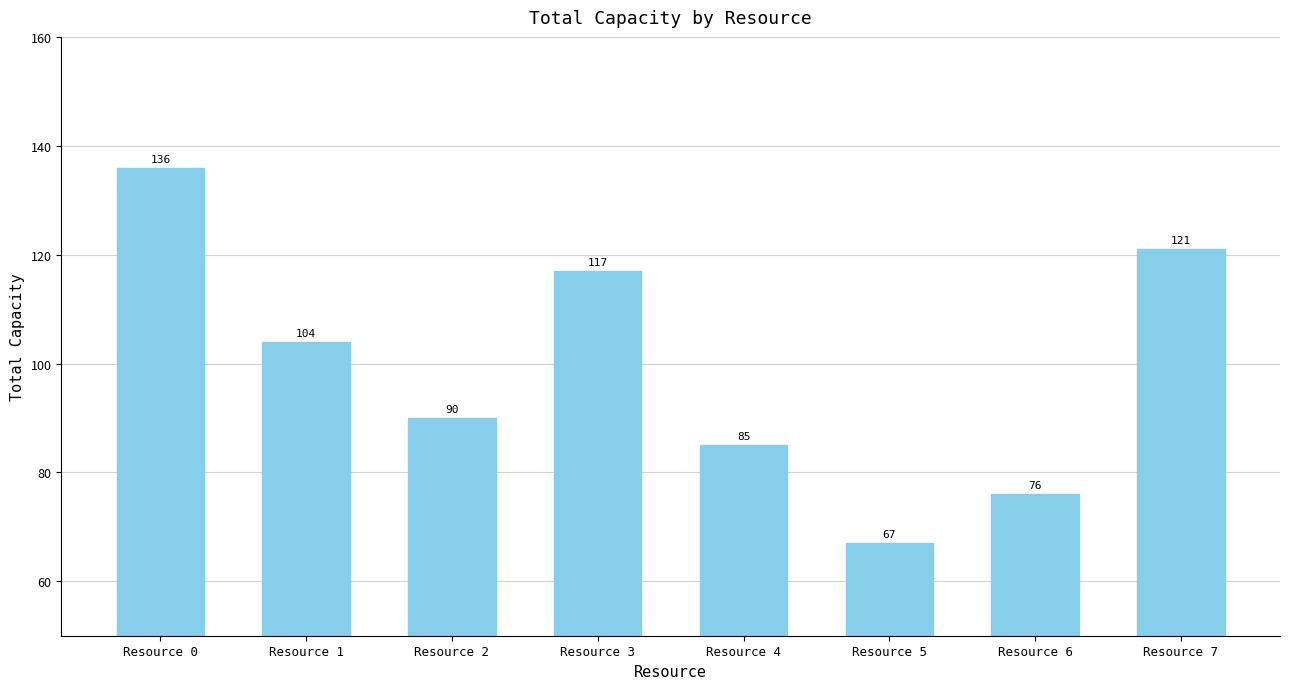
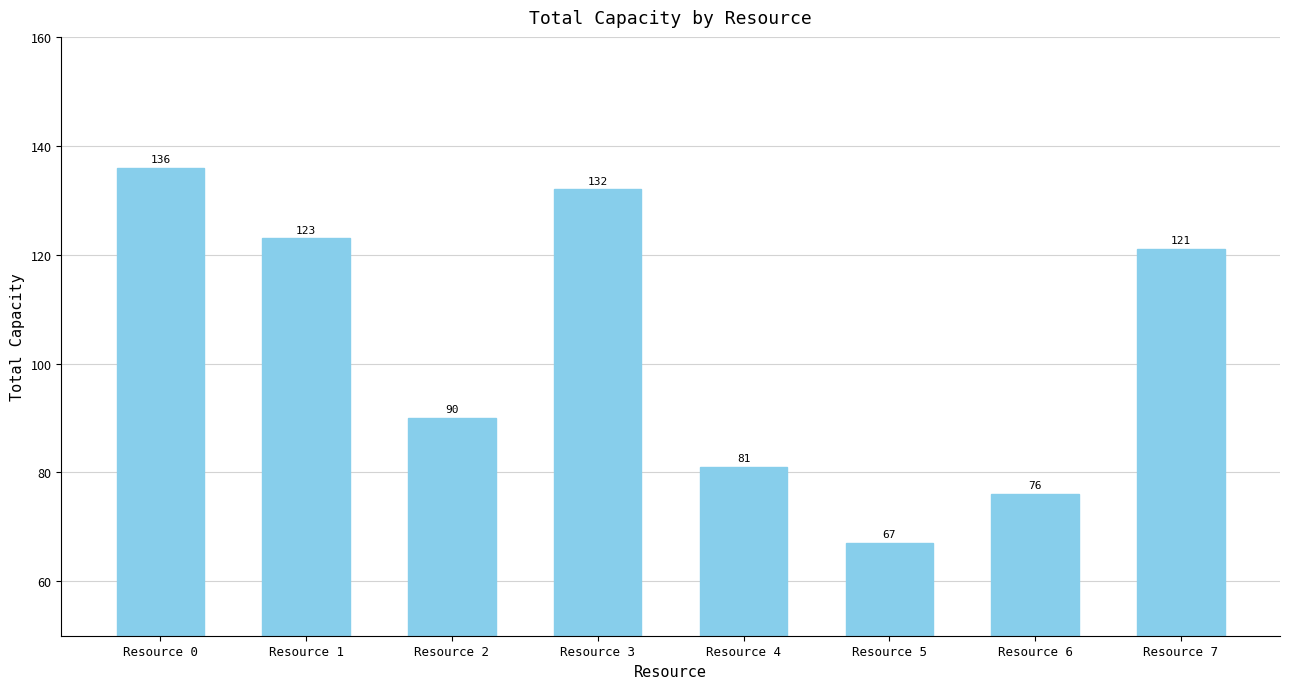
  {
    "Resource 0": 136,
-   "Resource 1": 104,
+   "Resource 1": 123,
    "Resource 2": 90,
-   "Resource 3": 117,
-   "Resource 4": 85,
+   "Resource 3": 132,
+   "Resource 4": 81,
    "Resource 5": 67,
    "Resource 6": 76,
    "Resource 7": 121
  }
